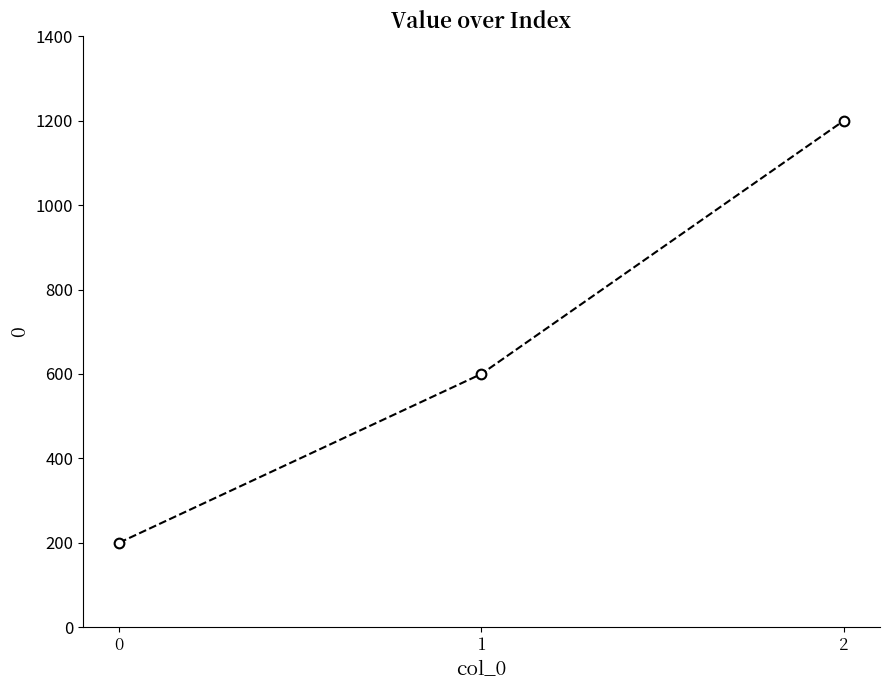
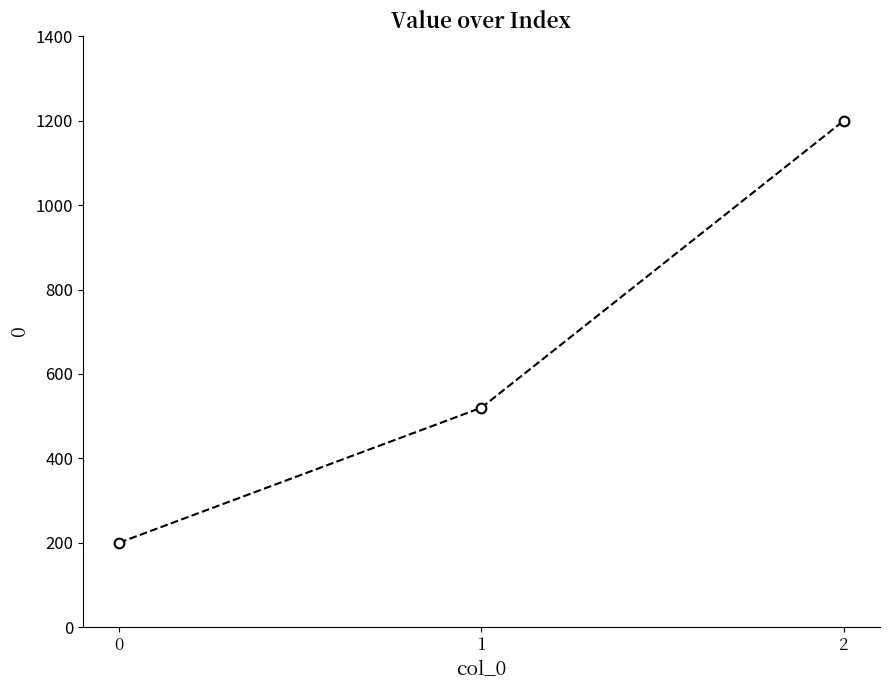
  {
    "0": 200,
-   "1": 600,
+   "1": 520,
    "2": 1200
  }
